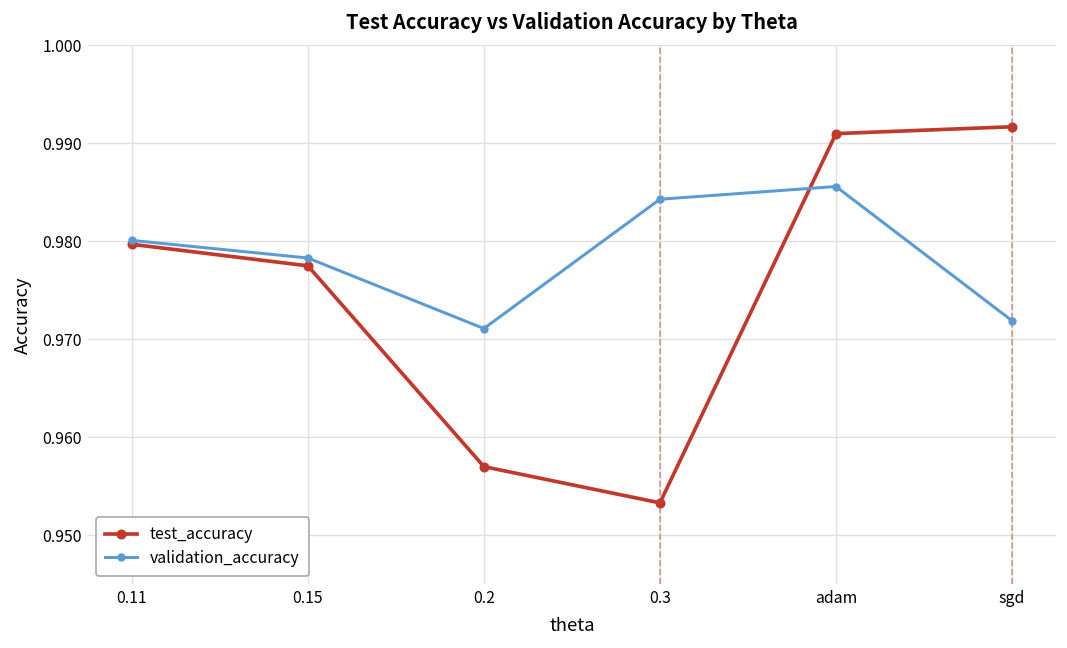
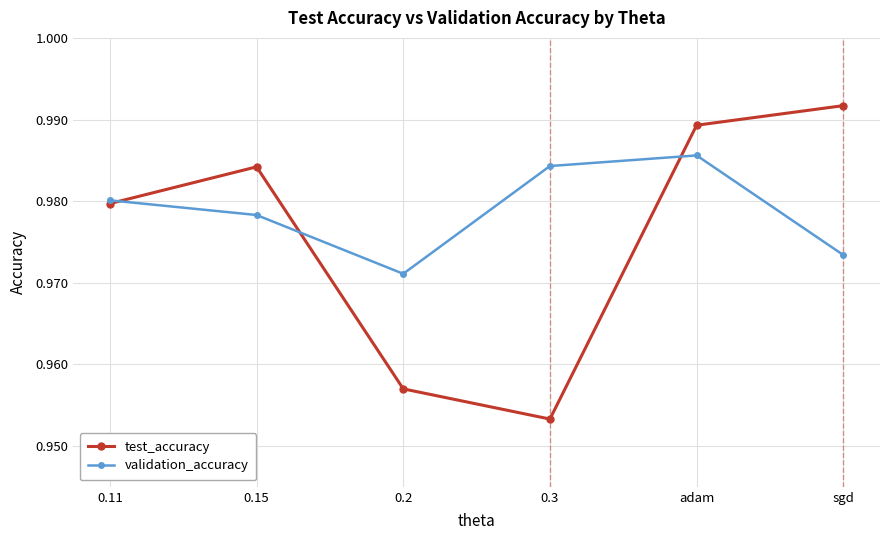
  {
    "test_accuracy": {
      "0.11": 0.980,
-     "0.15": 0.978,
+     "0.15": 0.984,
      "0.2": 0.957,
      "0.3": 0.953,
-     "adam": 0.991,
+     "adam": 0.989,
      "sgd": 0.992
    },
    "validation_accuracy": {
      "0.11": 0.980,
      "0.15": 0.978,
      "0.2": 0.971,
      "0.3": 0.984,
      "adam": 0.986,
-     "sgd": 0.972
+     "sgd": 0.973
    }
  }
